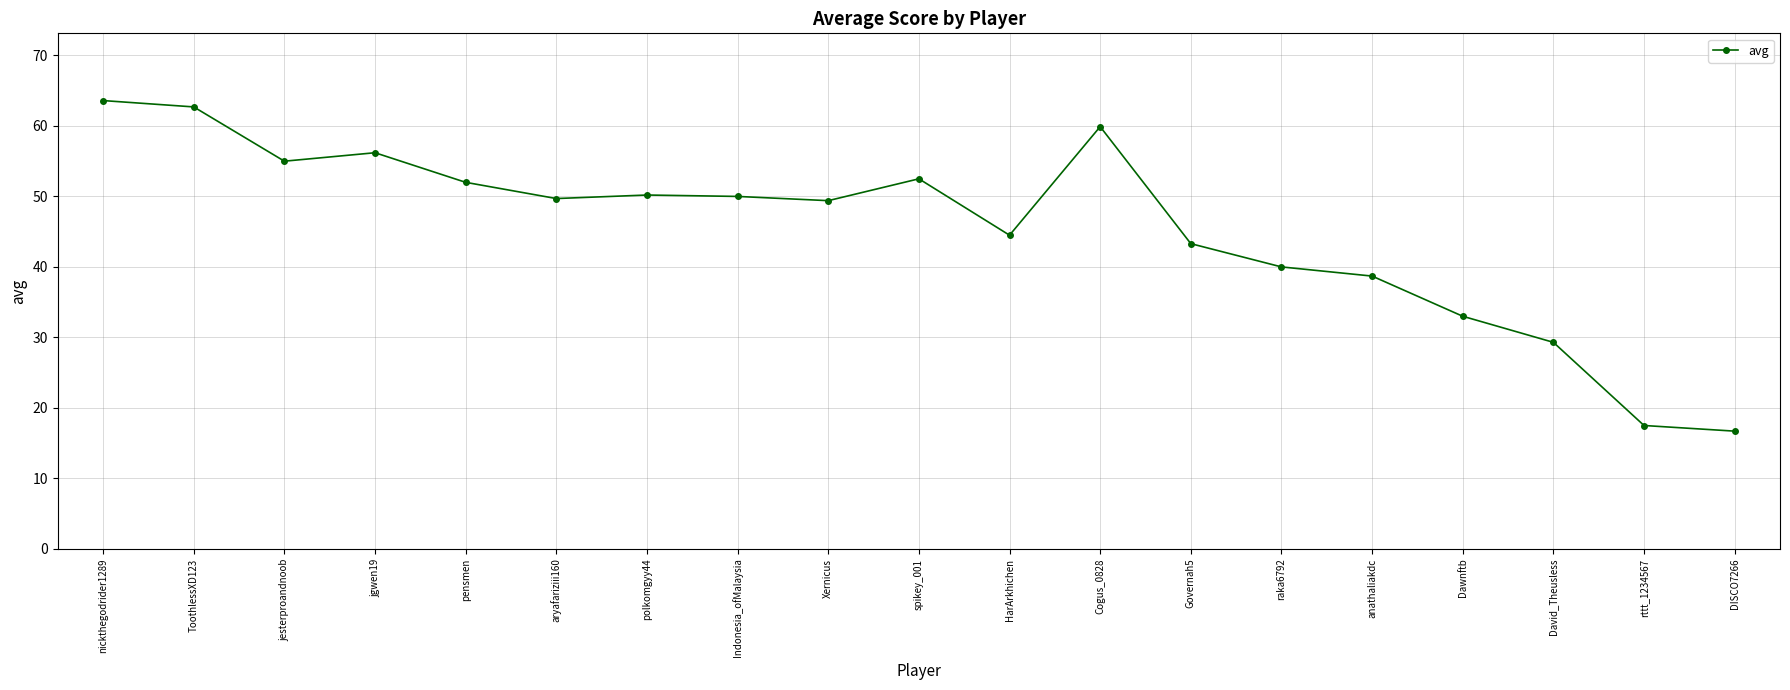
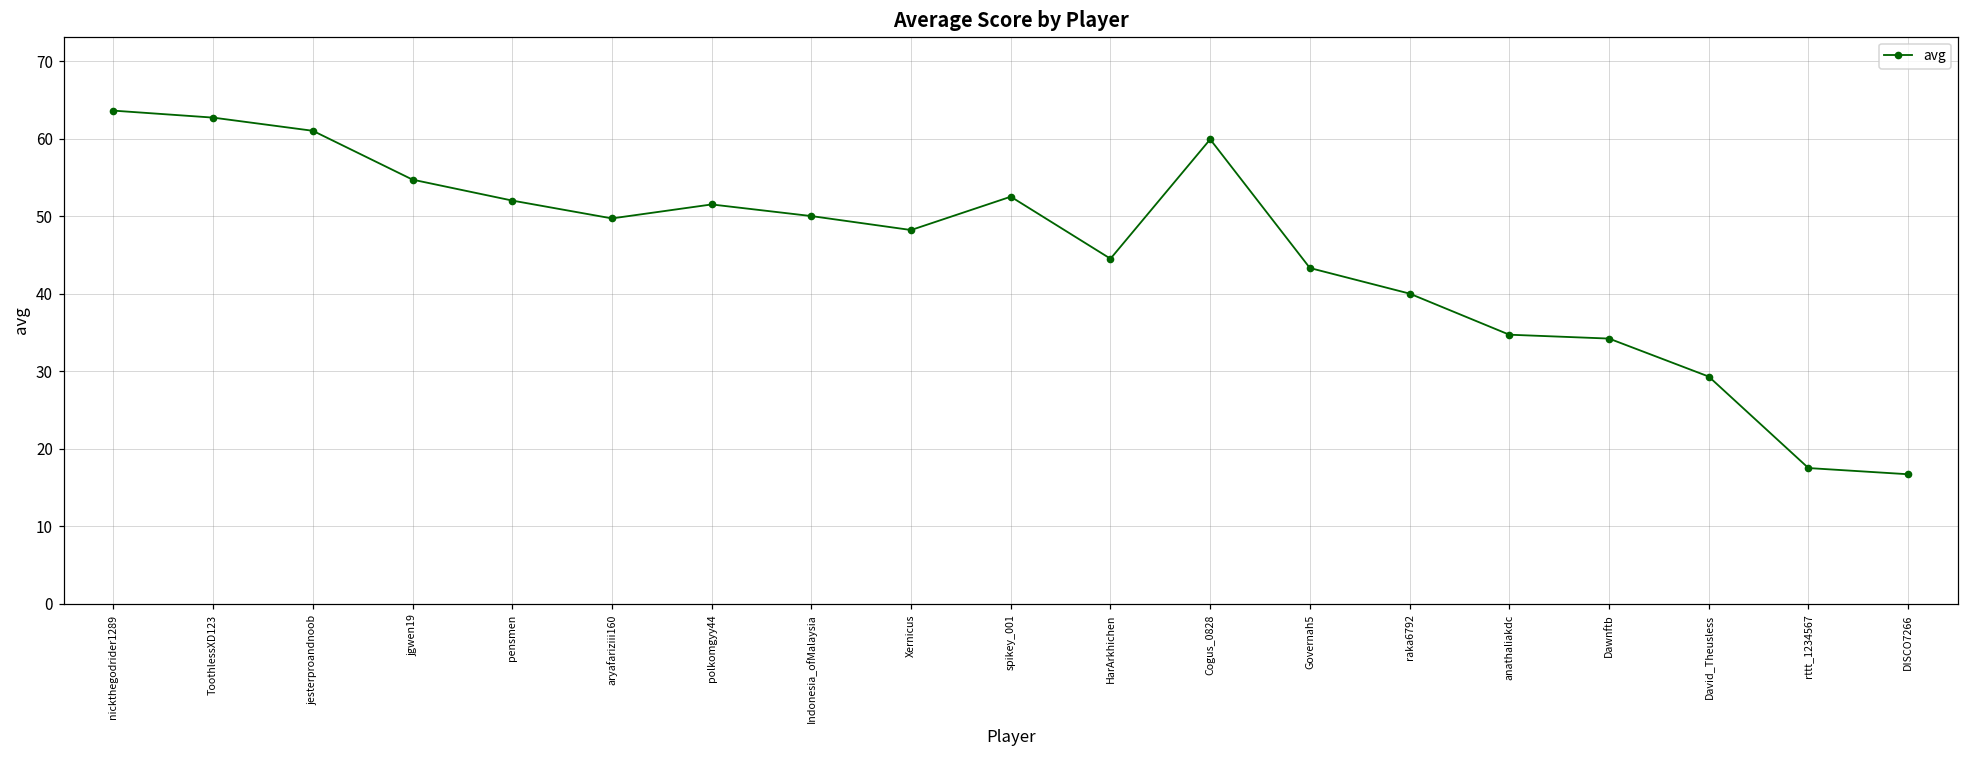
  {
    "nickthegodrider1289": 64,
    "ToothlessXD123": 63,
-   "jesterproandnoob": 55,
-   "jgwen19": 56,
+   "jesterproandnoob": 61,
+   "jgwen19": 55,
    "pensmen": 52,
    "aryafariziii160": 50,
-   "polkomgyy44": 50,
+   "polkomgyy44": 52,
    "Indonesia_ofMalaysia": 50,
-   "Xernicus": 49,
+   "Xernicus": 48,
    "spikey_001": 53,
    "HarArkhichen": 45,
    "Cogus_0828": 60,
    "Governah5": 43,
    "raka6792": 40,
-   "anathaliakdc": 39,
-   "Dawnftb": 33,
+   "anathaliakdc": 35,
+   "Dawnftb": 34,
    "David_Theusless": 29,
    "rttt_1234567": 18,
    "DISCO7266": 17
  }
